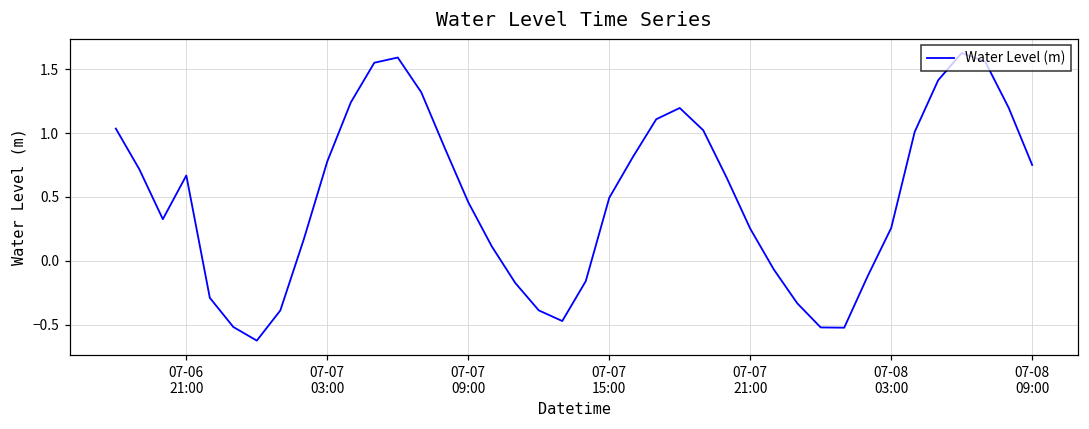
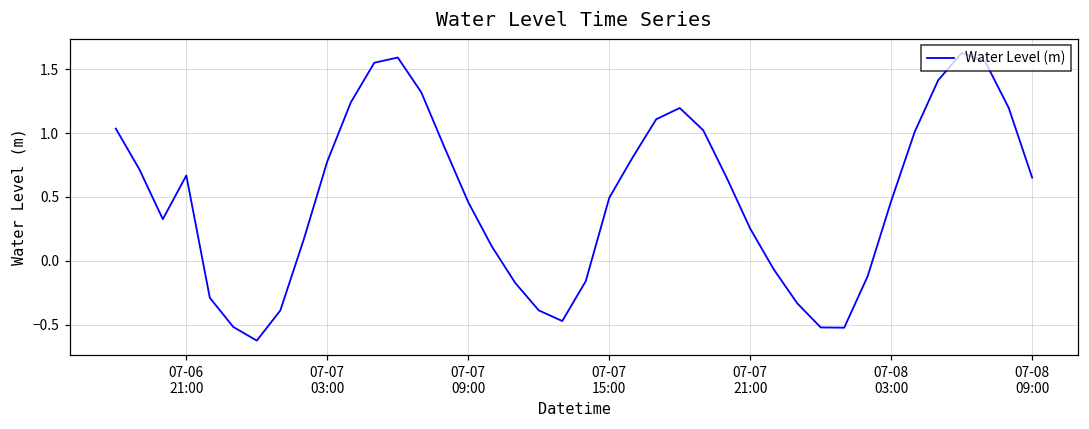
  {
    "07-06 21:00": 0.67,
    "07-07 03:00": 0.78,
    "07-07 09:00": 0.46,
    "07-07 15:00": 0.49,
    "07-07 21:00": 0.25,
-   "07-08 03:00": 0.26,
-   "07-08 09:00": 0.75
+   "07-08 03:00": 0.47,
+   "07-08 09:00": 0.65
  }
